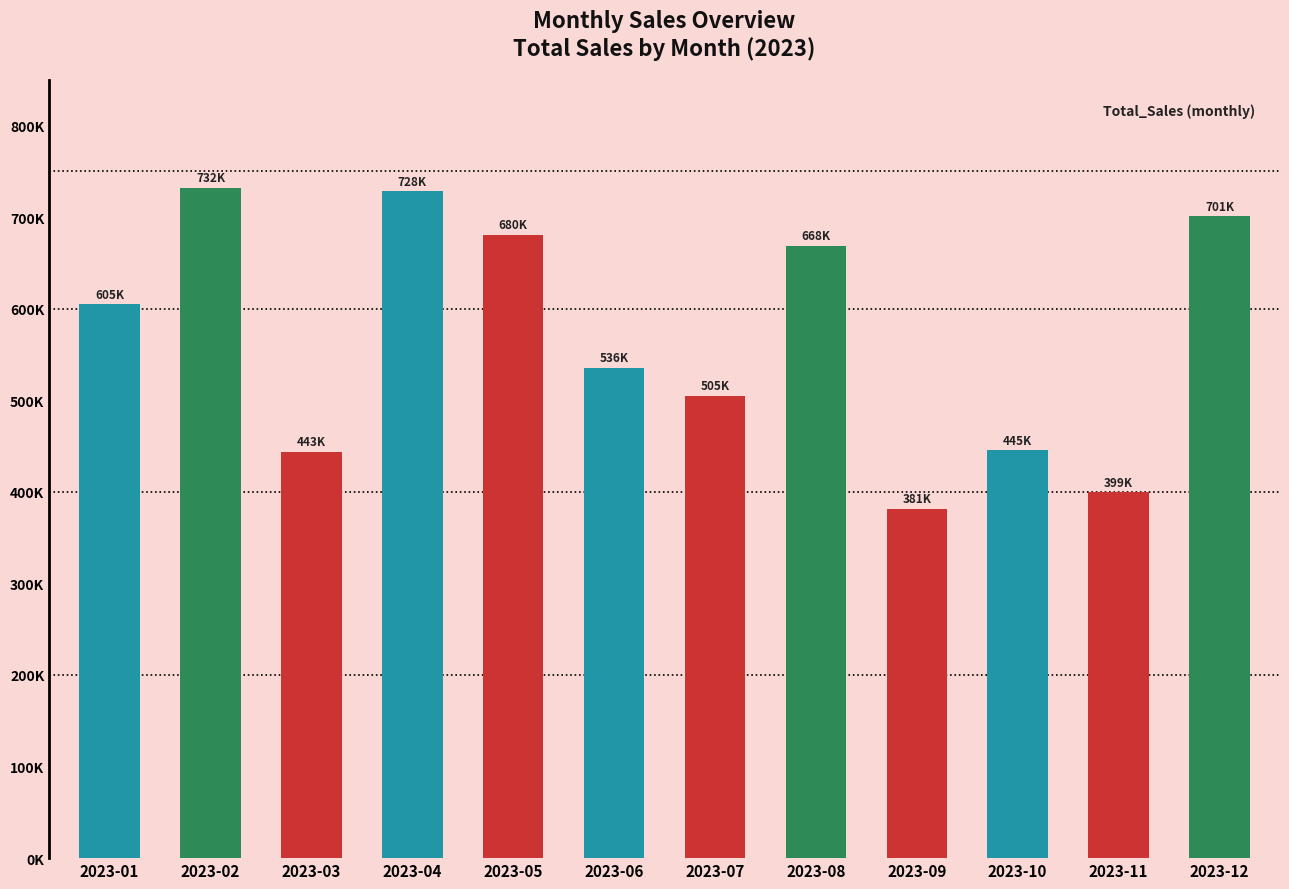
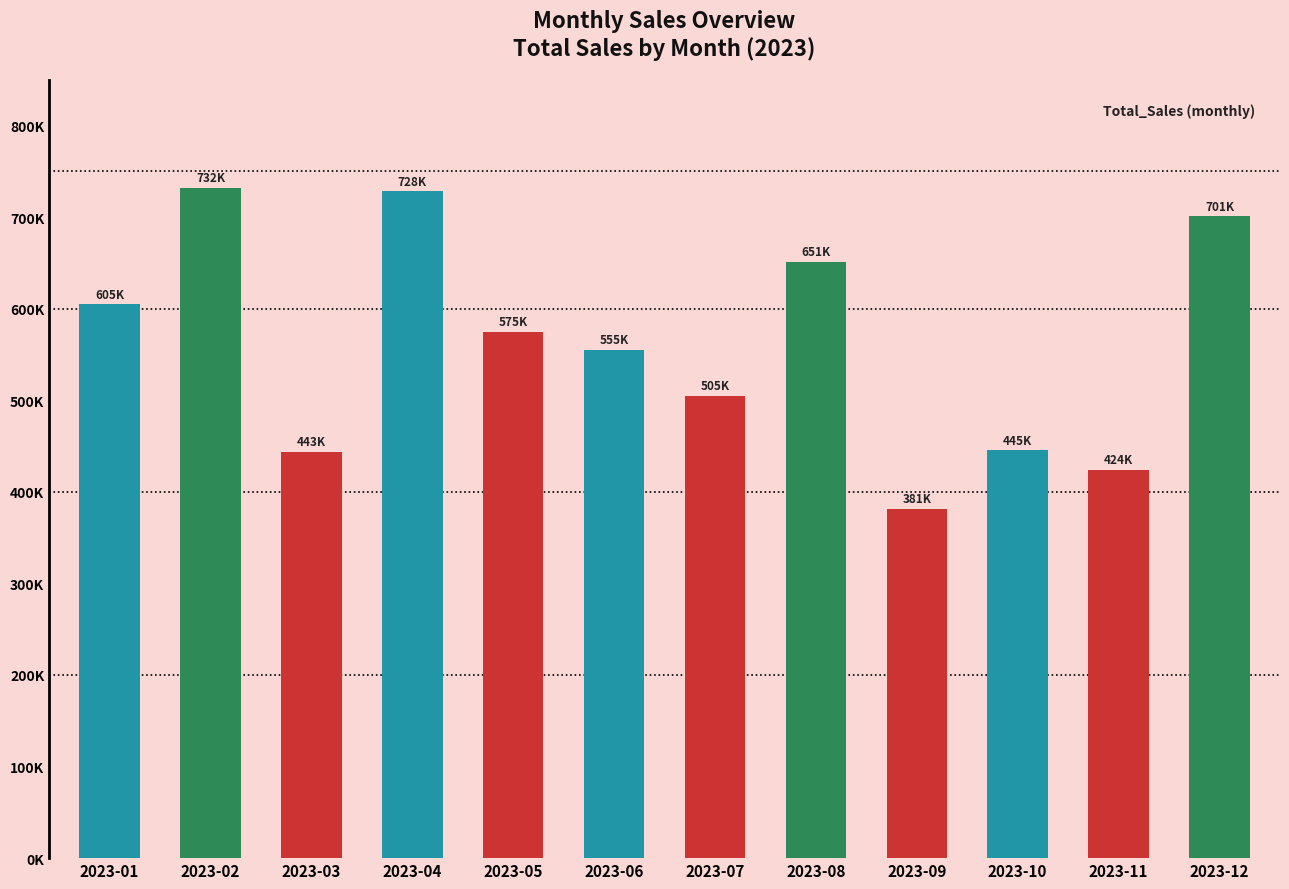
  {
    "2023-01": "605K",
    "2023-02": "732K",
    "2023-03": "443K",
    "2023-04": "728K",
-   "2023-05": "680K",
-   "2023-06": "536K",
+   "2023-05": "575K",
+   "2023-06": "555K",
    "2023-07": "505K",
-   "2023-08": "668K",
+   "2023-08": "651K",
    "2023-09": "381K",
    "2023-10": "445K",
-   "2023-11": "399K",
+   "2023-11": "424K",
    "2023-12": "701K"
  }
